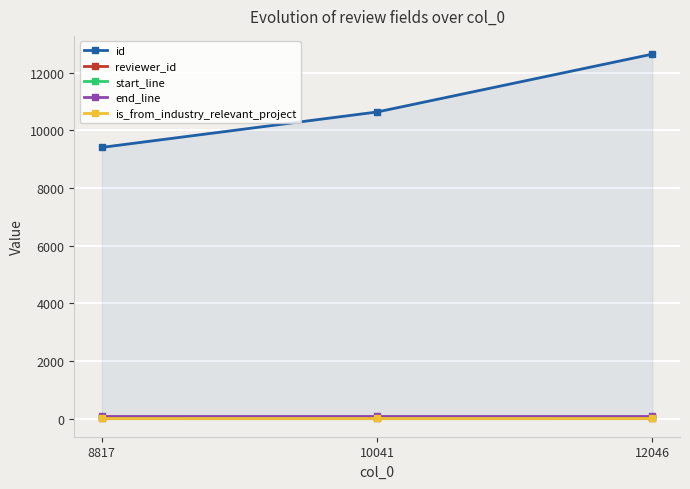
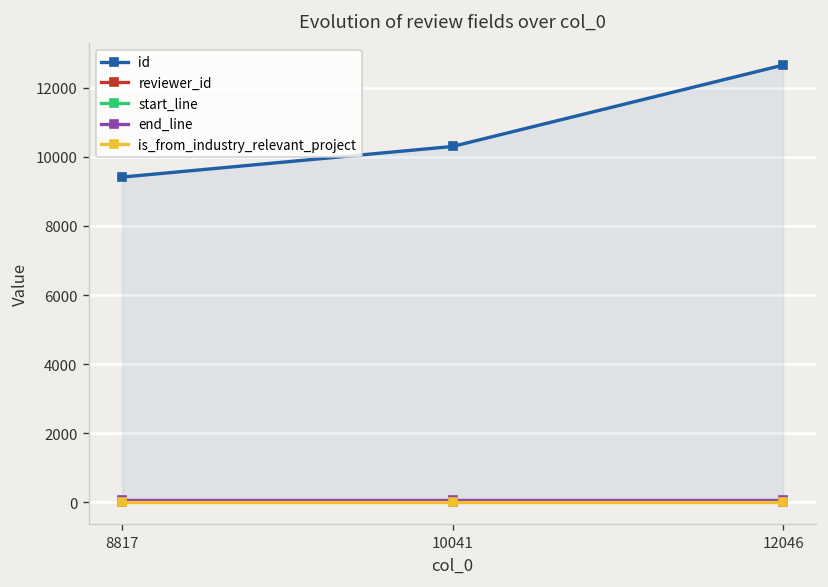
  {
    "id": {
      "8817": 9400,
-     "10041": 10600,
+     "10041": 10300,
      "12046": 12700
    }
  }
